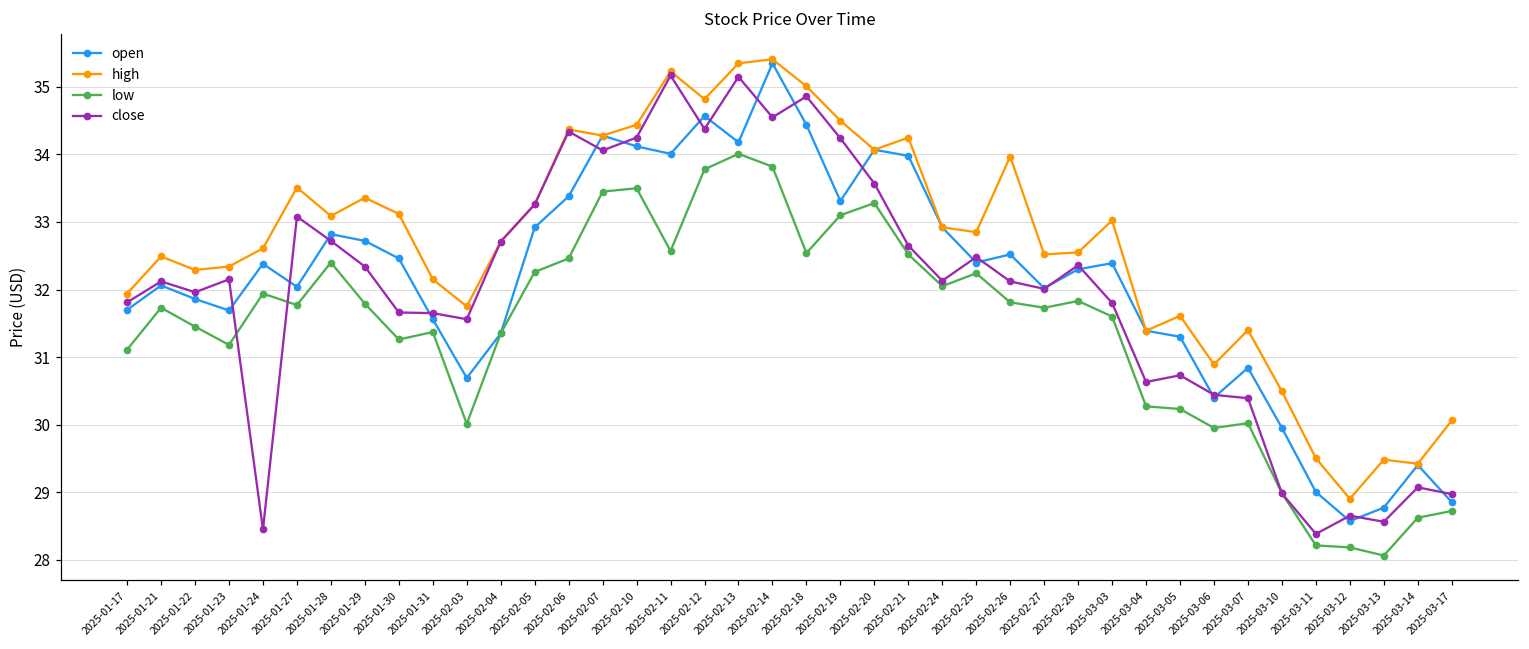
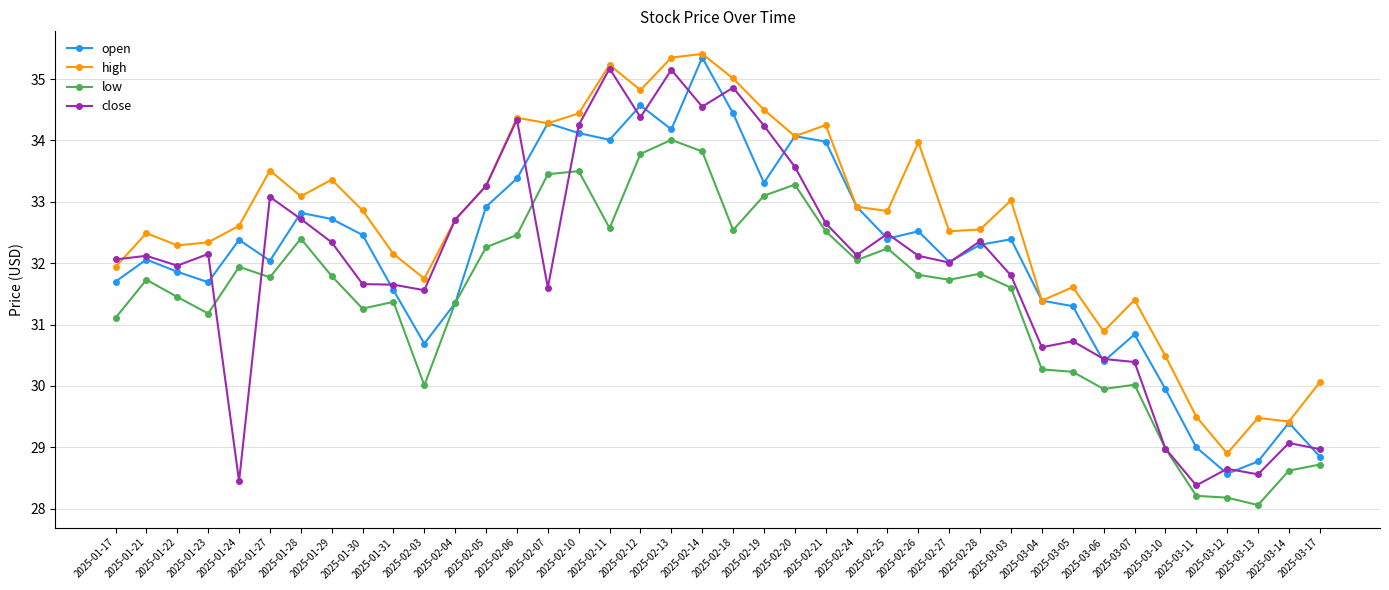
  {
    "open": {
      "2025-01-17": 31.7,
      "2025-01-21": 32.1,
      "2025-01-22": 31.9,
      "2025-01-23": 31.7,
      "2025-01-24": 32.4,
      "2025-01-27": 32.0,
      "2025-01-28": 32.8,
      "2025-01-29": 32.7,
      "2025-01-30": 32.5,
      "2025-01-31": 31.6,
      "2025-02-03": 30.7,
      "2025-02-05": 32.9,
      "2025-02-06": 33.4,
      "2025-02-10": 34.1,
      "2025-02-11": 34.0,
      "2025-02-12": 34.6,
      "2025-02-13": 34.2,
      "2025-02-14": 35.3,
      "2025-02-18": 34.4,
      "2025-02-19": 33.3,
      "2025-02-21": 34.0,
      "2025-02-25": 32.4,
      "2025-02-26": 32.5,
      "2025-02-28": 32.3,
      "2025-03-03": 32.4,
      "2025-03-05": 31.3,
      "2025-03-07": 30.8,
      "2025-03-10": 30.0,
      "2025-03-11": 29.0,
      "2025-03-12": 28.6,
      "2025-03-13": 28.8,
      "2025-03-17": 28.9
    },
    "high": {
      "2025-01-17": 31.9,
      "2025-01-21": 32.5,
      "2025-01-22": 32.3,
      "2025-01-23": 32.3,
      "2025-01-24": 32.6,
      "2025-01-27": 33.5,
      "2025-01-28": 33.1,
      "2025-01-29": 33.4,
-     "2025-01-30": 33.1,
+     "2025-01-30": 32.9,
      "2025-01-31": 32.2,
      "2025-02-03": 31.8,
      "2025-02-10": 34.4,
      "2025-02-11": 35.2,
      "2025-02-12": 34.8,
      "2025-02-13": 35.3,
      "2025-02-14": 35.4,
      "2025-02-18": 35.0,
      "2025-02-19": 34.5,
      "2025-02-21": 34.3,
      "2025-02-25": 32.8,
      "2025-02-26": 34.0,
      "2025-02-27": 32.5,
      "2025-02-28": 32.5,
      "2025-03-03": 33.0,
      "2025-03-05": 31.6,
      "2025-03-06": 30.9,
      "2025-03-07": 31.4,
      "2025-03-10": 30.5,
      "2025-03-11": 29.5,
      "2025-03-12": 28.9,
      "2025-03-13": 29.5,
      "2025-03-17": 30.1
    },
    "low": {
      "2025-01-17": 31.1,
      "2025-01-21": 31.7,
      "2025-01-22": 31.5,
      "2025-01-23": 31.2,
      "2025-01-24": 31.9,
      "2025-01-27": 31.8,
      "2025-01-28": 32.4,
      "2025-01-29": 31.8,
      "2025-01-30": 31.3,
      "2025-01-31": 31.4,
      "2025-02-03": 30.0,
      "2025-02-05": 32.3,
      "2025-02-06": 32.5,
      "2025-02-07": 33.5,
      "2025-02-10": 33.5,
      "2025-02-11": 32.6,
      "2025-02-12": 33.8,
      "2025-02-13": 34.0,
      "2025-02-14": 33.8,
      "2025-02-18": 32.5,
      "2025-02-19": 33.1,
      "2025-02-20": 33.3,
      "2025-02-21": 32.5,
      "2025-02-24": 32.0,
      "2025-02-25": 32.2,
      "2025-02-26": 31.8,
      "2025-02-27": 31.7,
      "2025-02-28": 31.8,
      "2025-03-03": 31.6,
      "2025-03-04": 30.3,
      "2025-03-05": 30.2,
      "2025-03-06": 30.0,
      "2025-03-07": 30.0,
      "2025-03-11": 28.2,
      "2025-03-12": 28.2,
      "2025-03-13": 28.1,
      "2025-03-14": 28.6,
      "2025-03-17": 28.7
    },
    "close": {
-     "2025-01-17": 31.8,
+     "2025-01-17": 32.1,
      "2025-01-21": 32.1,
      "2025-01-22": 32.0,
      "2025-01-23": 32.2,
      "2025-01-24": 28.4,
      "2025-01-27": 33.1,
      "2025-01-28": 32.7,
      "2025-01-29": 32.3,
      "2025-01-30": 31.7,
      "2025-01-31": 31.6,
      "2025-02-03": 31.6,
-     "2025-02-07": 34.1,
+     "2025-02-07": 31.6,
      "2025-02-10": 34.3,
      "2025-02-11": 35.2,
      "2025-02-12": 34.4,
      "2025-02-13": 35.2,
      "2025-02-14": 34.5,
      "2025-02-18": 34.9,
      "2025-02-19": 34.2,
      "2025-02-20": 33.6,
      "2025-02-21": 32.7,
      "2025-02-24": 32.1,
      "2025-02-25": 32.5,
      "2025-02-26": 32.1,
      "2025-02-28": 32.4,
      "2025-03-03": 31.8,
      "2025-03-04": 30.6,
      "2025-03-05": 30.7,
      "2025-03-07": 30.4,
      "2025-03-11": 28.4,
      "2025-03-12": 28.6,
      "2025-03-13": 28.6,
      "2025-03-14": 29.1,
      "2025-03-17": 29.0
    }
  }
